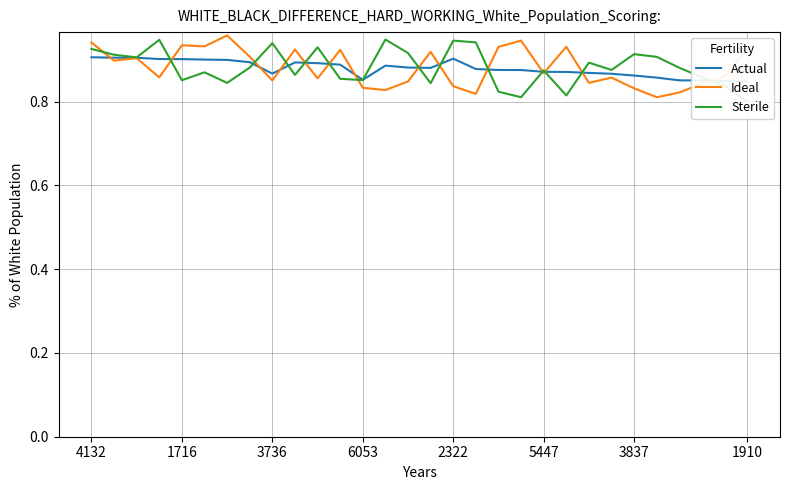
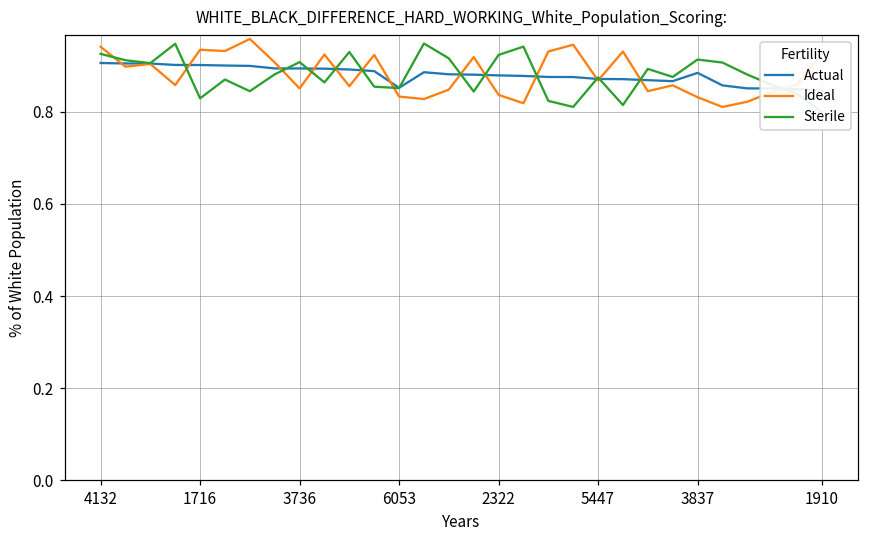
  {
    "Actual": {
      "4132": 0.91,
      "1716": 0.90,
-     "3736": 0.87,
-     "2322": 0.90,
-     "3837": 0.86
+     "3736": 0.89,
+     "2322": 0.88,
+     "3837": 0.88
    },
    "Ideal": {
      "4132": 0.94,
      "1716": 0.93,
      "3736": 0.85,
      "6053": 0.83,
      "2322": 0.84,
      "3837": 0.83
    },
    "Sterile": {
      "4132": 0.93,
-     "1716": 0.85,
-     "3736": 0.94,
-     "2322": 0.95,
+     "1716": 0.83,
+     "3736": 0.91,
+     "2322": 0.92,
      "3837": 0.91
    }
  }
